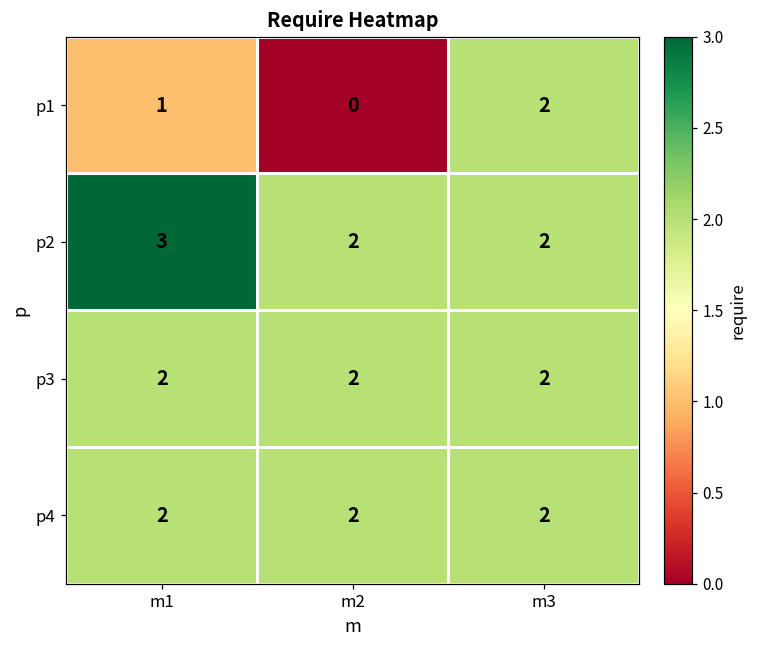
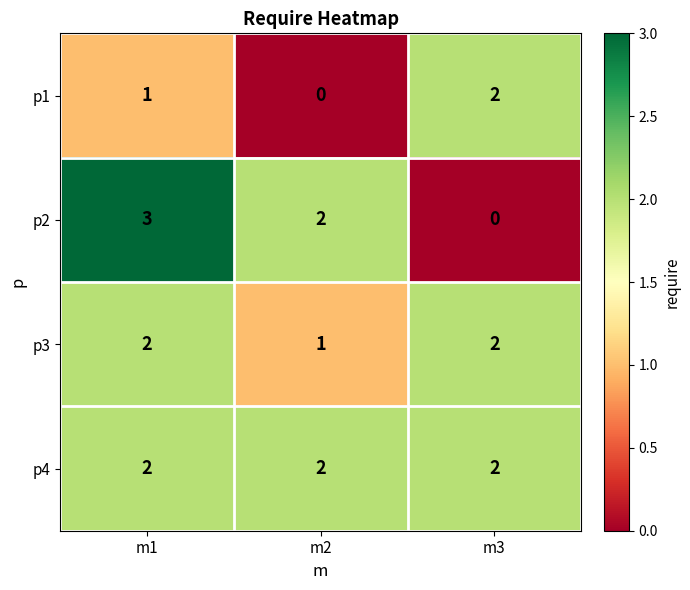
  {
    "p1": {
      "m1": 1,
      "m2": 0,
      "m3": 2
    },
    "p2": {
      "m1": 3,
      "m2": 2,
-     "m3": 2
+     "m3": 0
    },
    "p3": {
      "m1": 2,
-     "m2": 2,
+     "m2": 1,
      "m3": 2
    },
    "p4": {
      "m1": 2,
      "m2": 2,
      "m3": 2
    }
  }
